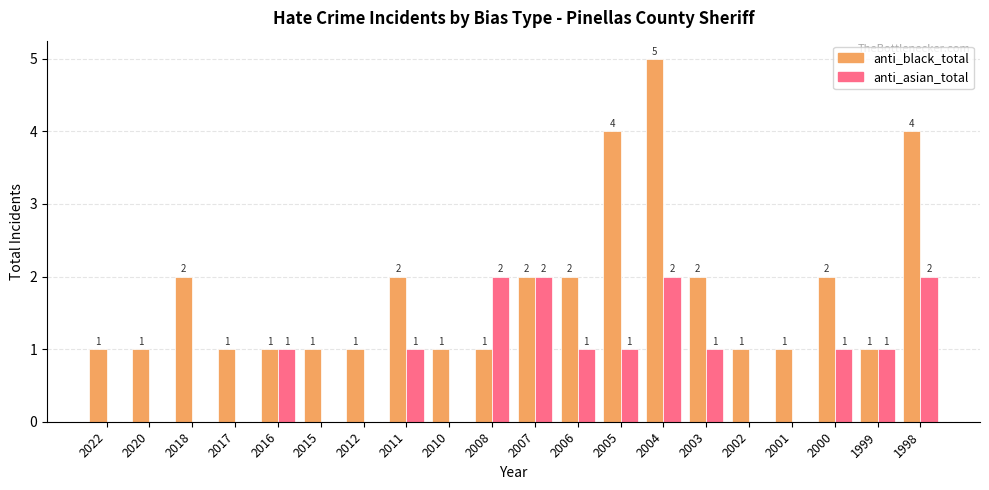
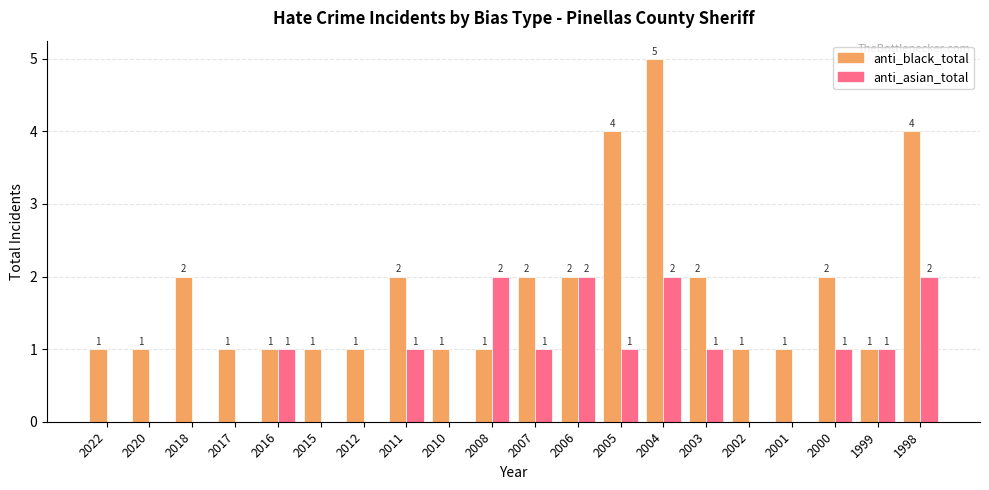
  {
    "anti_black_total": {
      "2022": 1,
      "2020": 1,
      "2018": 2,
      "2017": 1,
      "2016": 1,
      "2015": 1,
      "2012": 1,
      "2011": 2,
      "2010": 1,
      "2008": 1,
      "2007": 2,
      "2006": 2,
      "2005": 4,
      "2004": 5,
      "2003": 2,
      "2002": 1,
      "2001": 1,
      "2000": 2,
      "1999": 1,
      "1998": 4
    },
    "anti_asian_total": {
      "2016": 1,
      "2011": 1,
      "2008": 2,
-     "2007": 2,
-     "2006": 1,
+     "2007": 1,
+     "2006": 2,
      "2005": 1,
      "2004": 2,
      "2003": 1,
      "2000": 1,
      "1999": 1,
      "1998": 2
    }
  }
